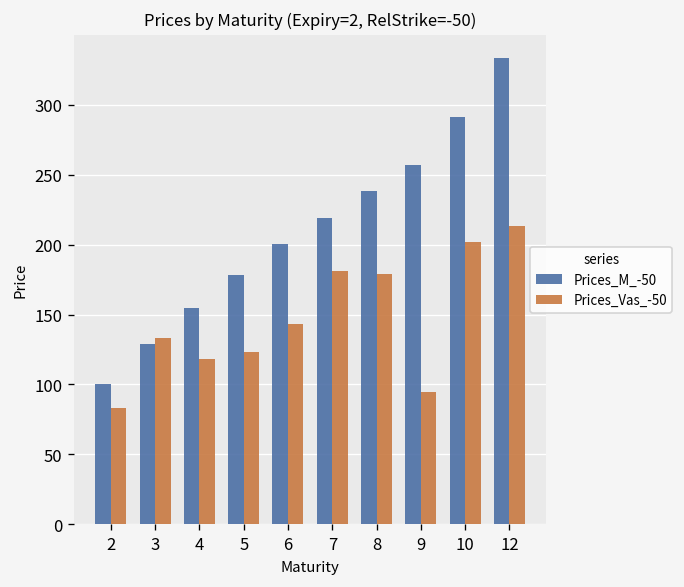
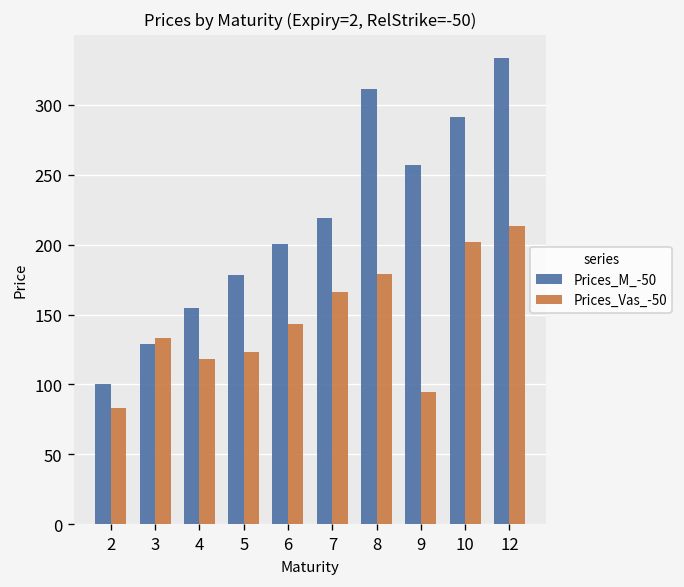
  {
    "Prices_M_-50": {
      "2": 100,
      "3": 129,
      "4": 155,
      "5": 178,
      "6": 201,
      "7": 219,
-     "8": 239,
+     "8": 311,
      "9": 257,
      "10": 291,
      "12": 333
    },
    "Prices_Vas_-50": {
      "2": 83,
      "3": 134,
      "4": 118,
      "5": 123,
      "6": 143,
-     "7": 181,
+     "7": 166,
      "8": 179,
      "9": 94,
      "10": 202,
      "12": 213
    }
  }
